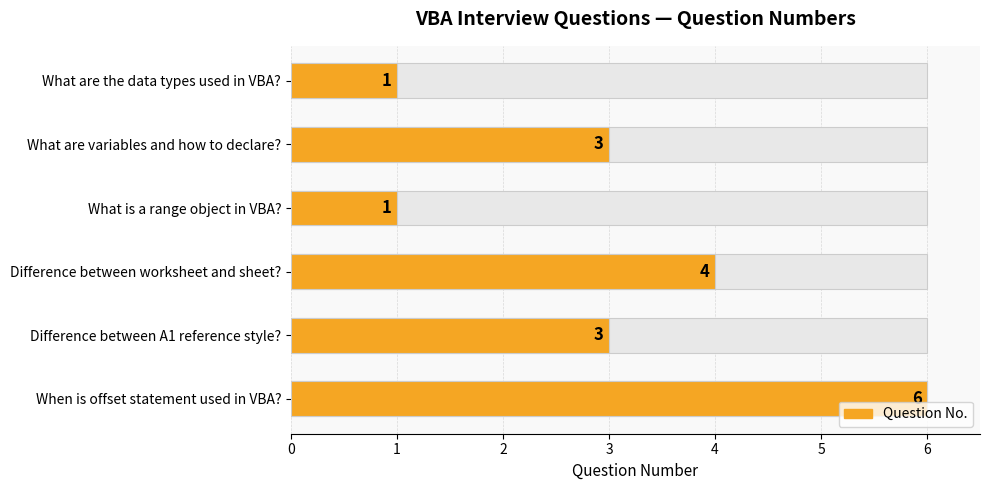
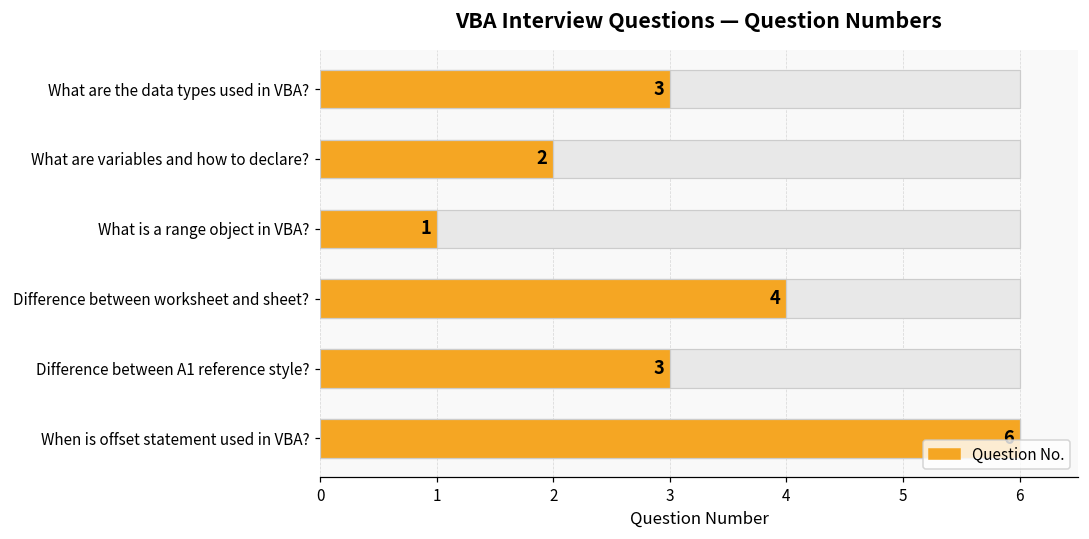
  {
    "Question No.": {
-     "What are the data types used in VBA?": 1,
-     "What are variables and how to declare?": 3
+     "What are the data types used in VBA?": 3,
+     "What are variables and how to declare?": 2
    }
  }
